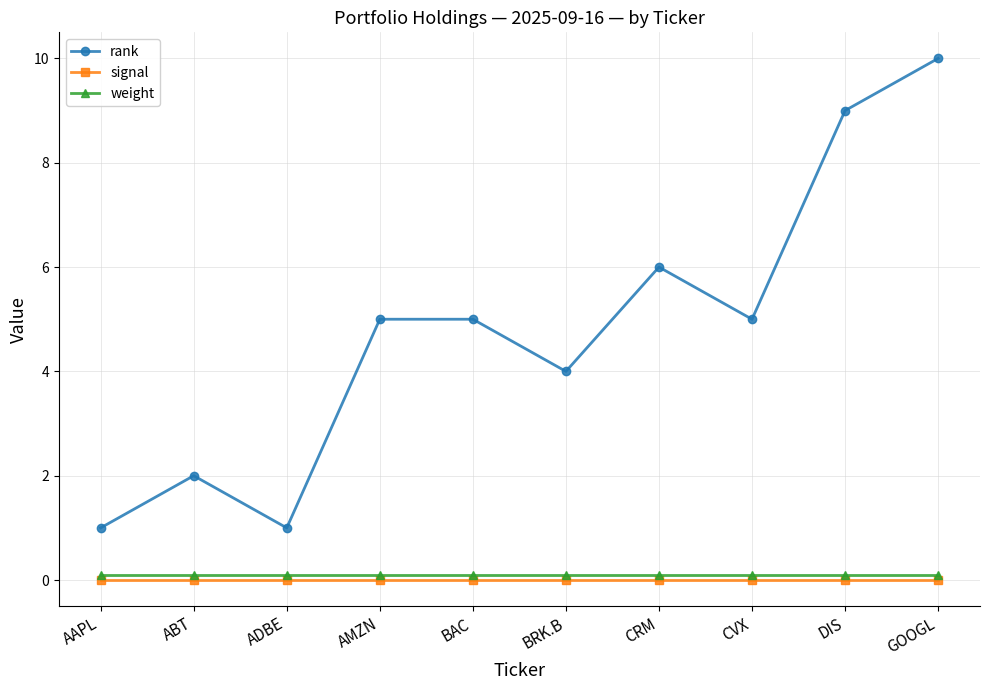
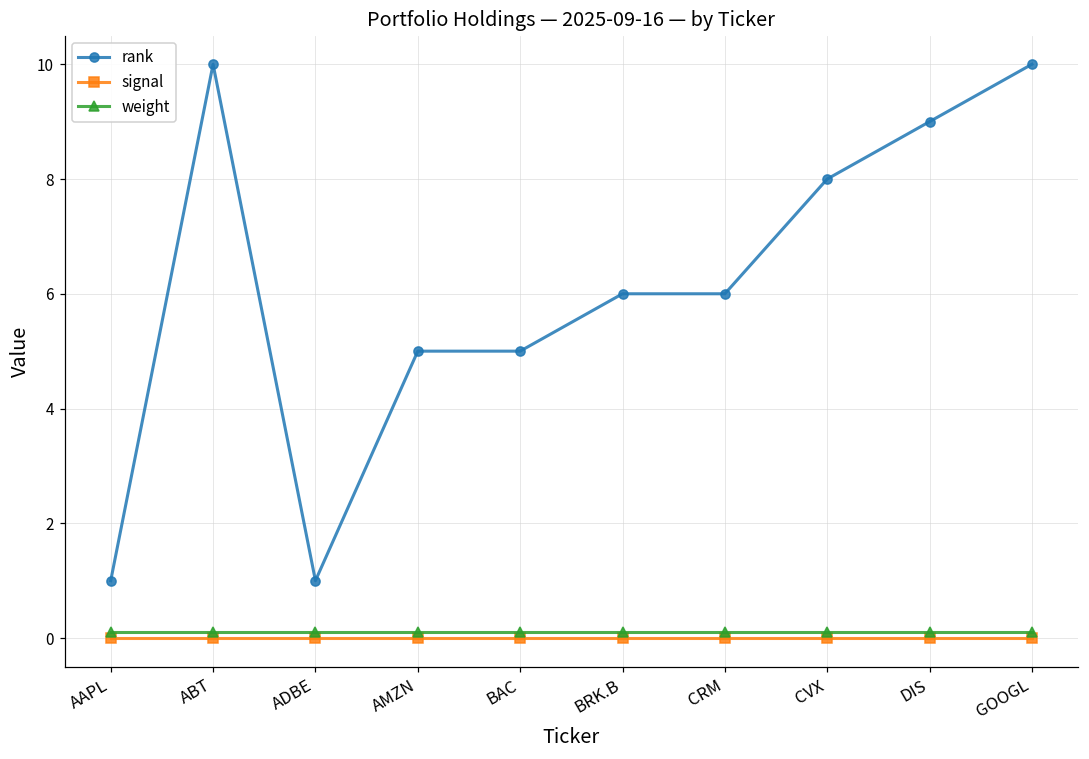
  {
    "rank": {
      "AAPL": 1,
-     "ABT": 2,
+     "ABT": 10,
      "ADBE": 1,
      "AMZN": 5,
      "BAC": 5,
-     "BRK.B": 4,
+     "BRK.B": 6,
      "CRM": 6,
-     "CVX": 5,
+     "CVX": 8,
      "DIS": 9,
      "GOOGL": 10
    },
    "signal": {
      "AAPL": 0,
      "ABT": 0,
      "ADBE": 0,
      "AMZN": 0,
      "BAC": 0,
      "BRK.B": 0,
      "CRM": 0,
      "CVX": 0,
      "DIS": 0,
      "GOOGL": 0
    },
    "weight": {
      "AAPL": 0.1,
      "ABT": 0.1,
      "ADBE": 0.1,
      "AMZN": 0.1,
      "BAC": 0.1,
      "BRK.B": 0.1,
      "CRM": 0.1,
      "CVX": 0.1,
      "DIS": 0.1,
      "GOOGL": 0.1
    }
  }
